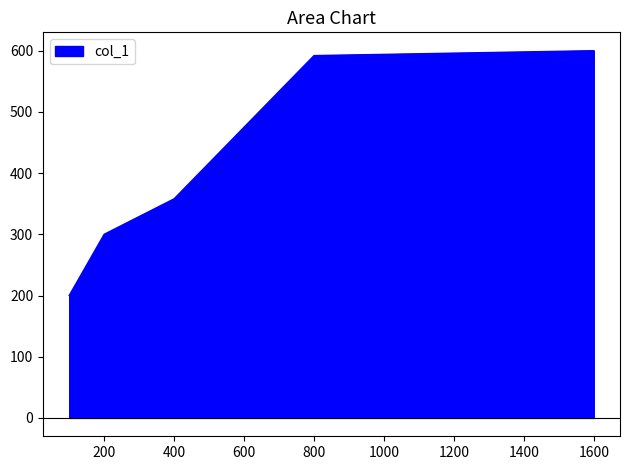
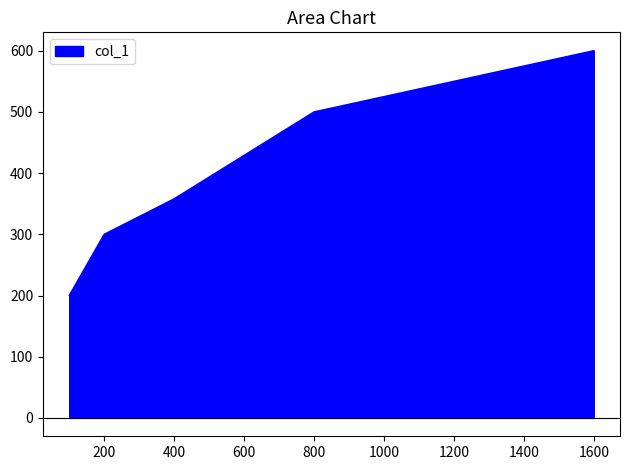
  {
    "200": 300,
    "400": 360,
-   "800": 590,
+   "800": 500,
    "1600": 600
  }
